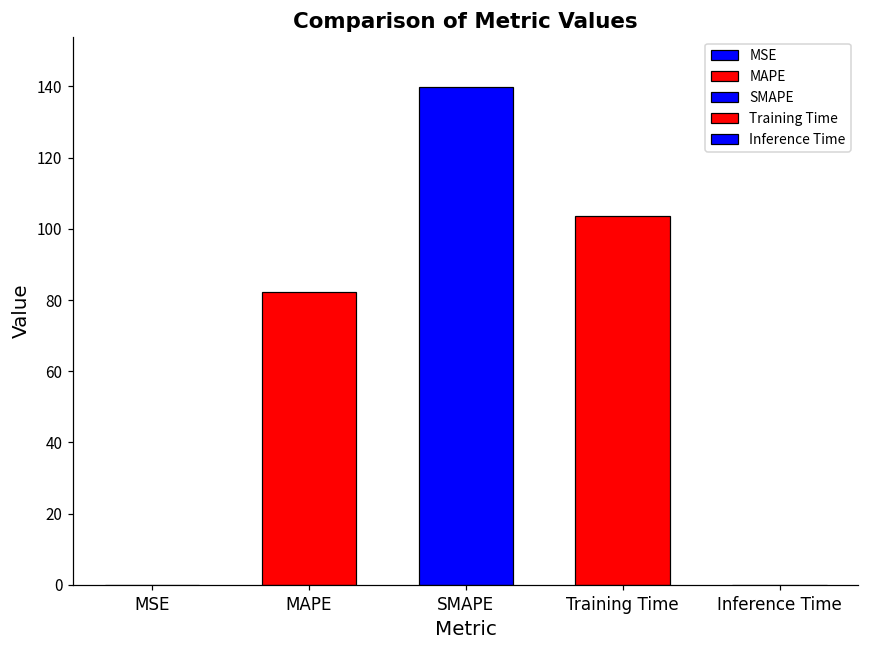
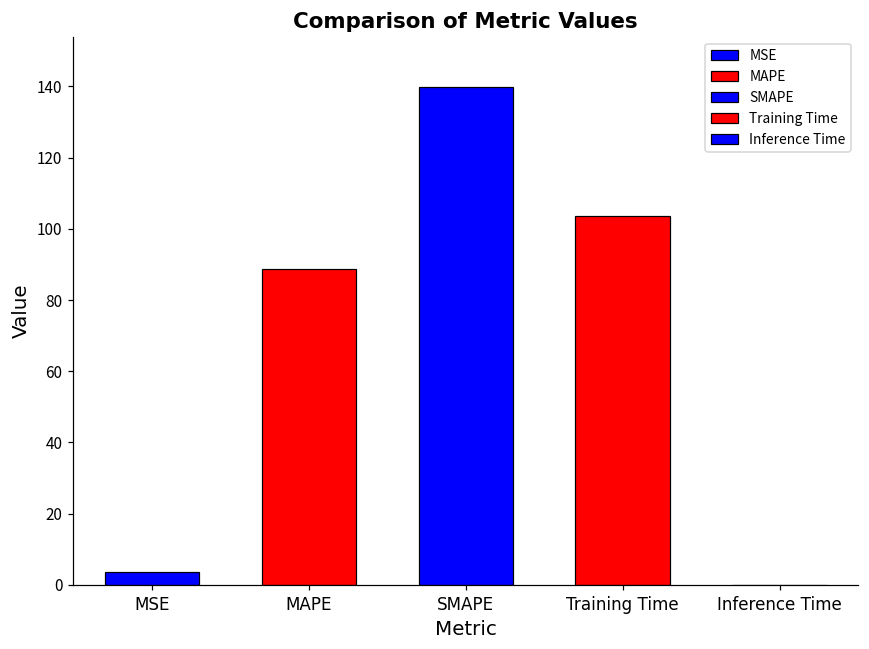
  {
-   "MSE": 0,
-   "MAPE": 82,
+   "MSE": 3,
+   "MAPE": 89,
    "SMAPE": 140,
    "Training Time": 104
  }
